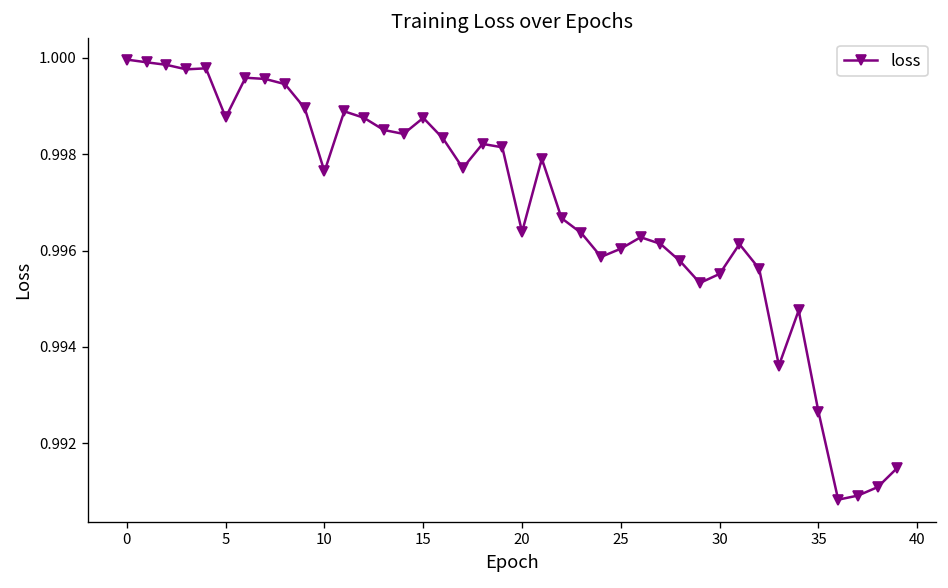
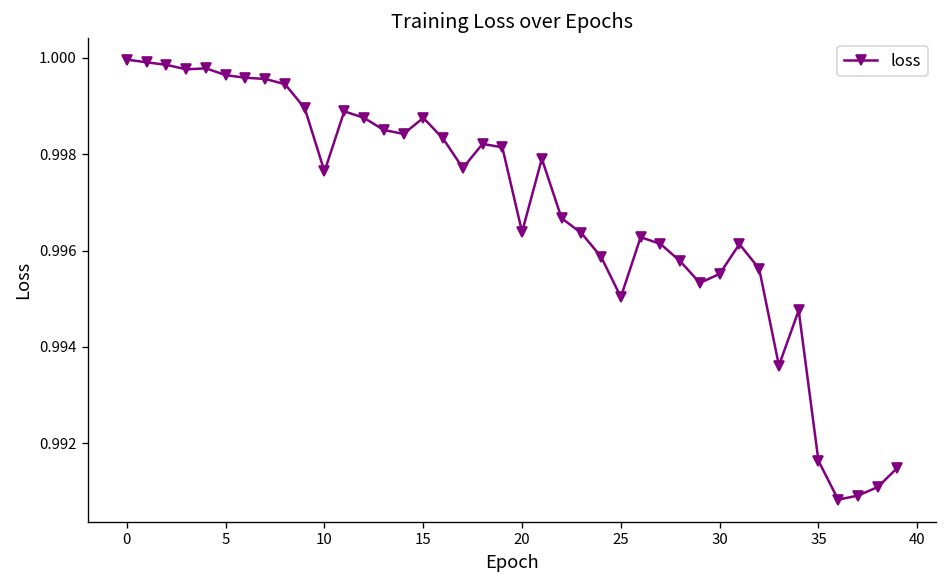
  {
    "0": 1.0000,
-   "5": 0.9988,
+   "5": 0.9996,
    "10": 0.9976,
    "15": 0.9988,
    "20": 0.9964,
-   "25": 0.9960,
+   "25": 0.9950,
    "30": 0.9955,
-   "35": 0.9927
+   "35": 0.9916
  }
